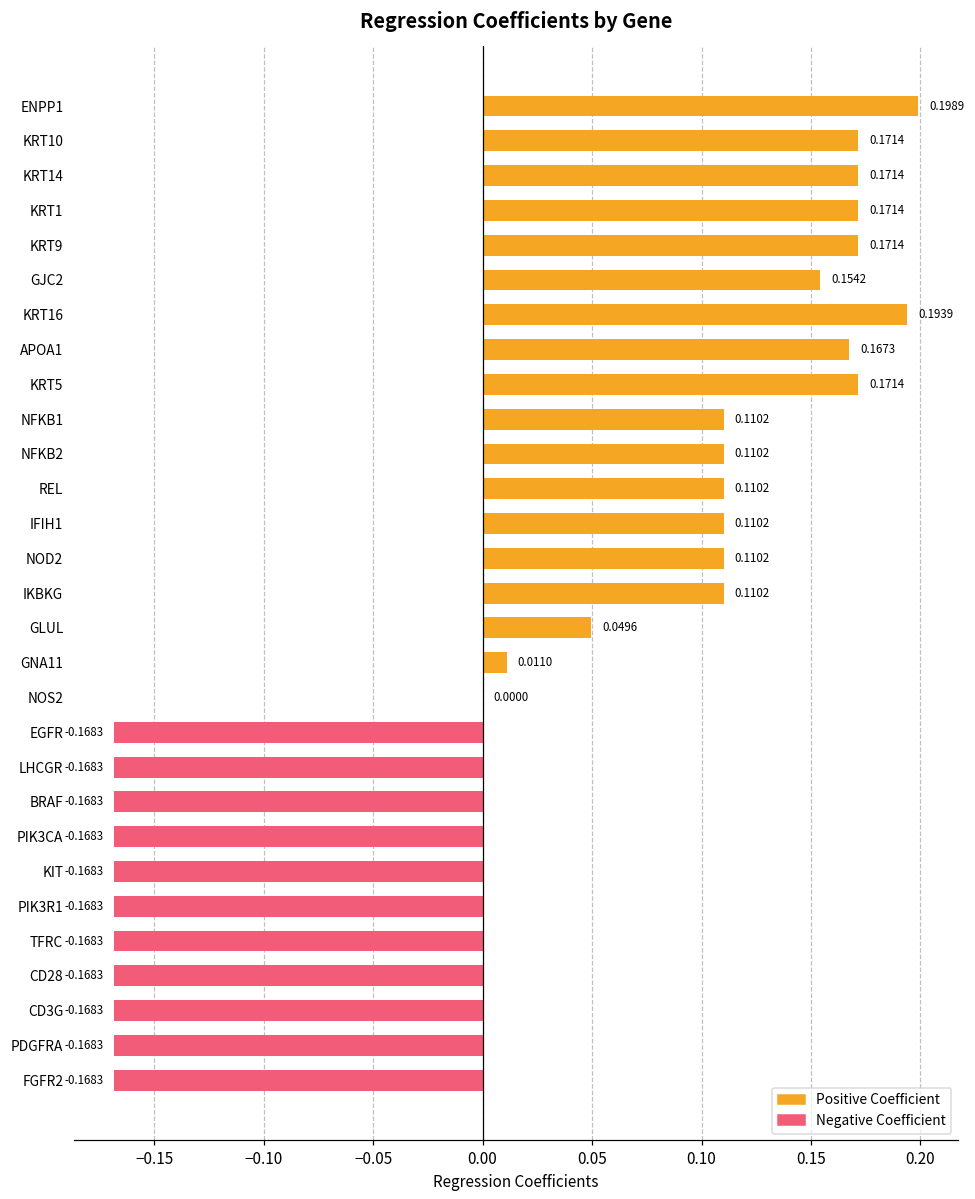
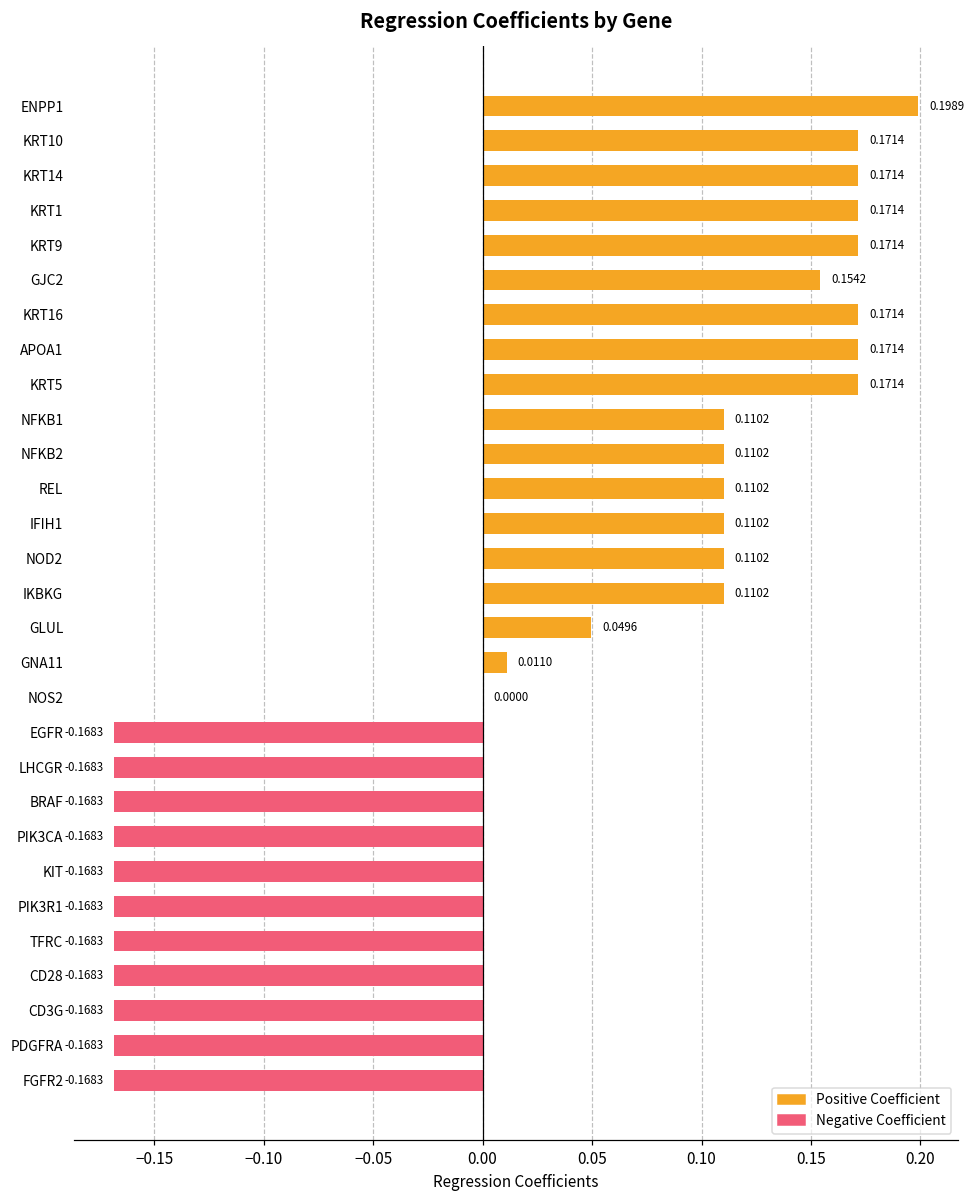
  {
    "ENPP1": 0.1989,
    "KRT10": 0.1714,
    "KRT14": 0.1714,
    "KRT1": 0.1714,
    "KRT9": 0.1714,
    "GJC2": 0.1542,
-   "KRT16": 0.1939,
-   "APOA1": 0.1673,
+   "KRT16": 0.1714,
+   "APOA1": 0.1714,
    "KRT5": 0.1714,
    "NFKB1": 0.1102,
    "NFKB2": 0.1102,
    "REL": 0.1102,
    "IFIH1": 0.1102,
    "NOD2": 0.1102,
    "IKBKG": 0.1102,
    "GLUL": 0.0496,
    "GNA11": 0.0110,
    "NOS2": 0.0000,
    "EGFR": -0.1683,
    "LHCGR": -0.1683,
    "BRAF": -0.1683,
    "PIK3CA": -0.1683,
    "KIT": -0.1683,
    "PIK3R1": -0.1683,
    "TFRC": -0.1683,
    "CD28": -0.1683,
    "CD3G": -0.1683,
    "PDGFRA": -0.1683,
    "FGFR2": -0.1683
  }
